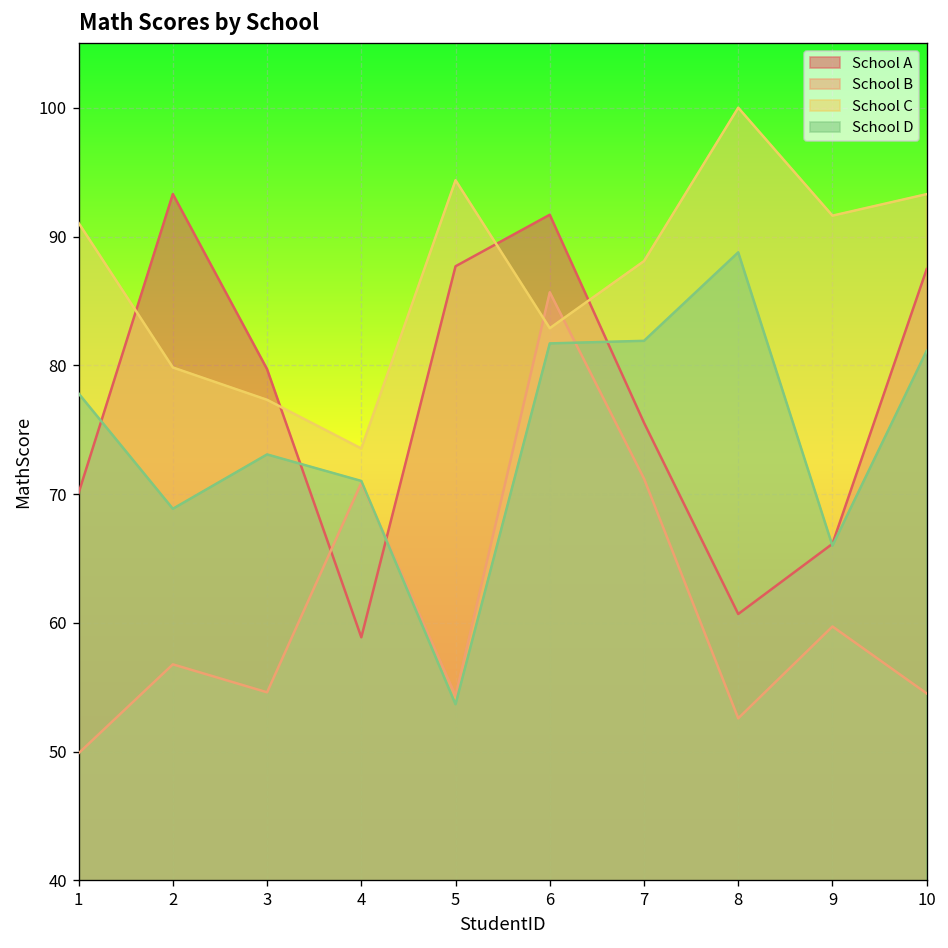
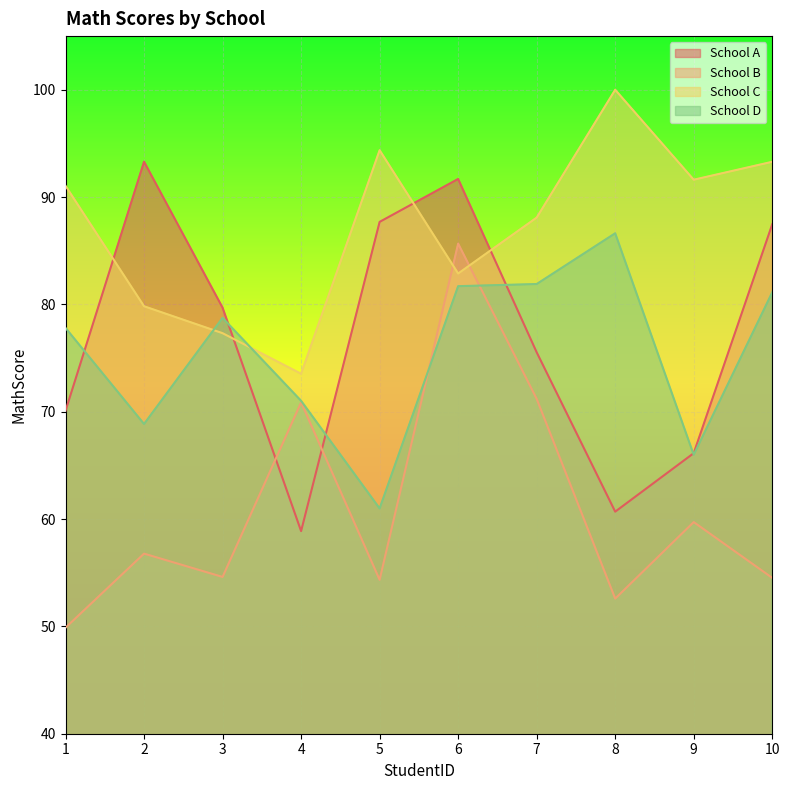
  {
    "School D": {
      "1": 77.8,
      "2": 68.9,
-     "3": 73.1,
-     "5": 53.7,
+     "3": 78.8,
+     "5": 61.0,
      "6": 81.7,
      "7": 81.9,
-     "8": 88.8,
+     "8": 86.6,
      "10": 81.1
    }
  }
